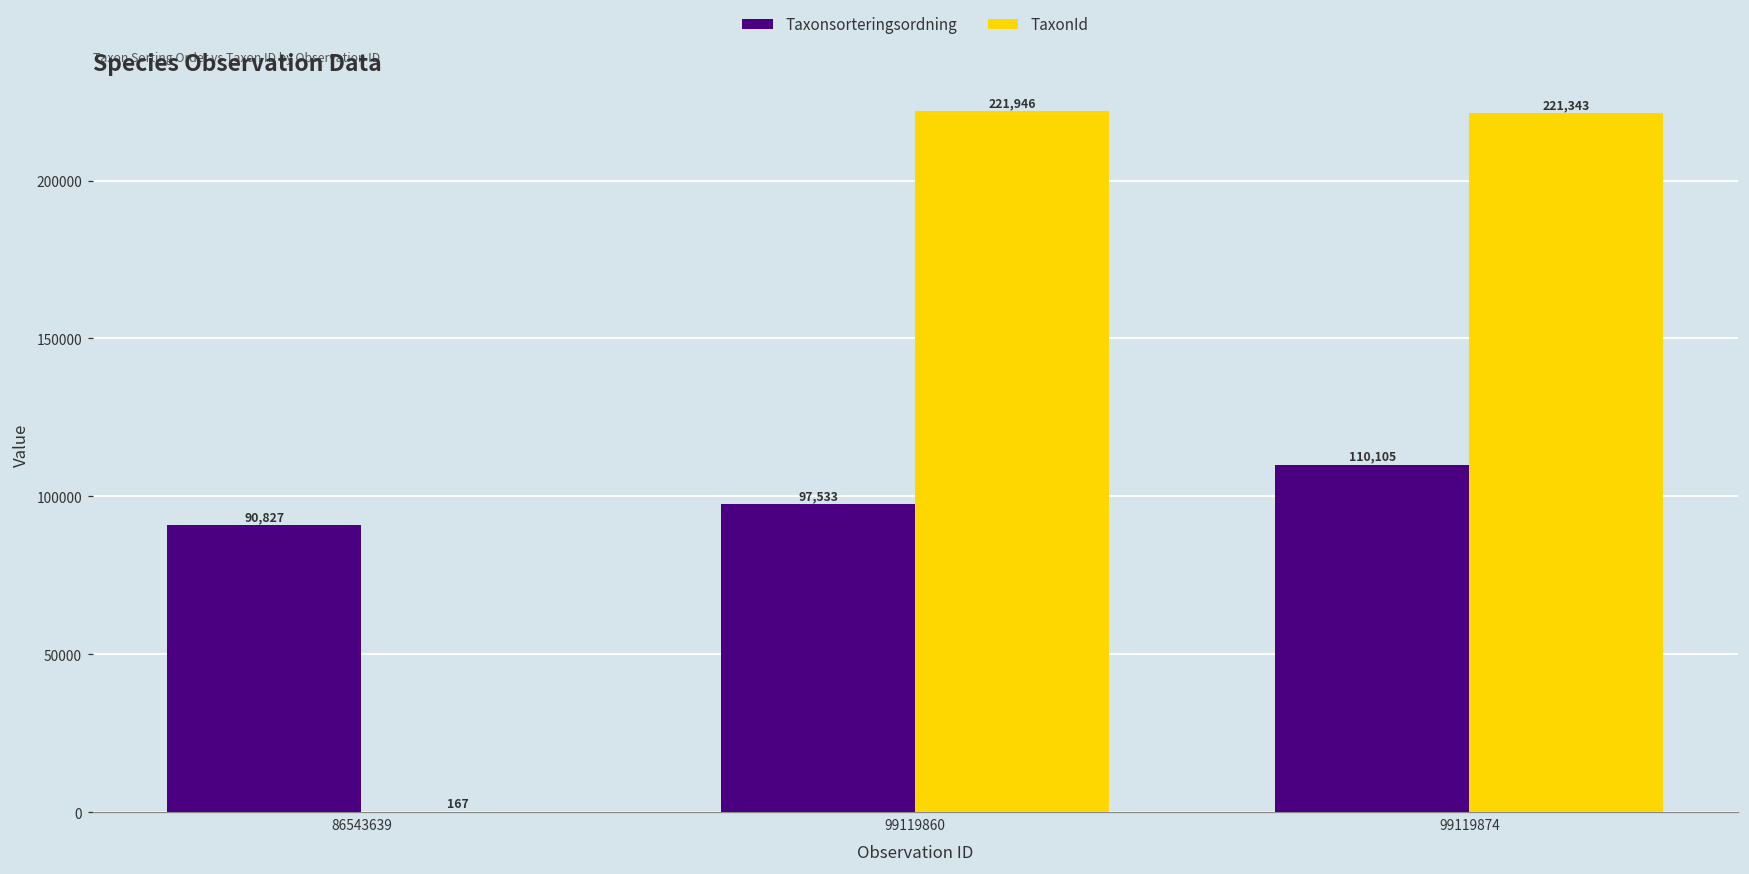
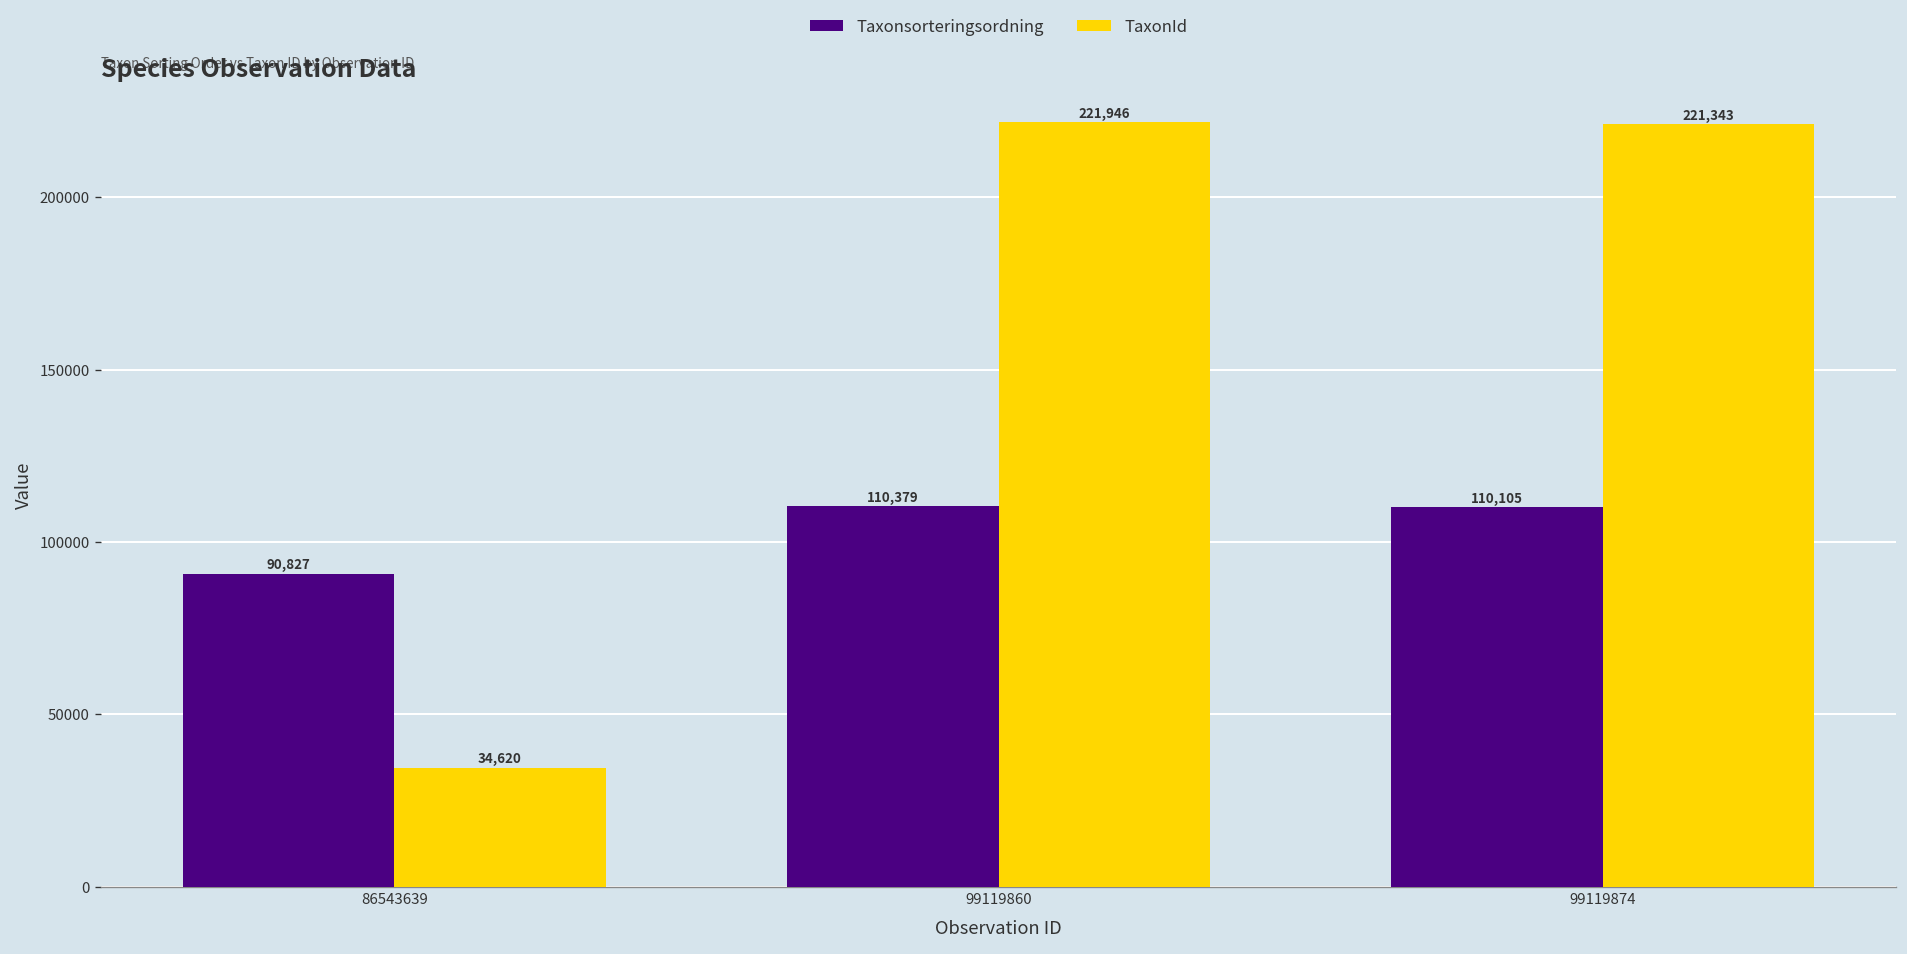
  {
    "Taxonsorteringsordning": {
      "86543639": "90,827",
-     "99119860": "97,533",
+     "99119860": "110,379",
      "99119874": "110,105"
    },
    "TaxonId": {
-     "86543639": "167",
+     "86543639": "34,620",
      "99119860": "221,946",
      "99119874": "221,343"
    }
  }
